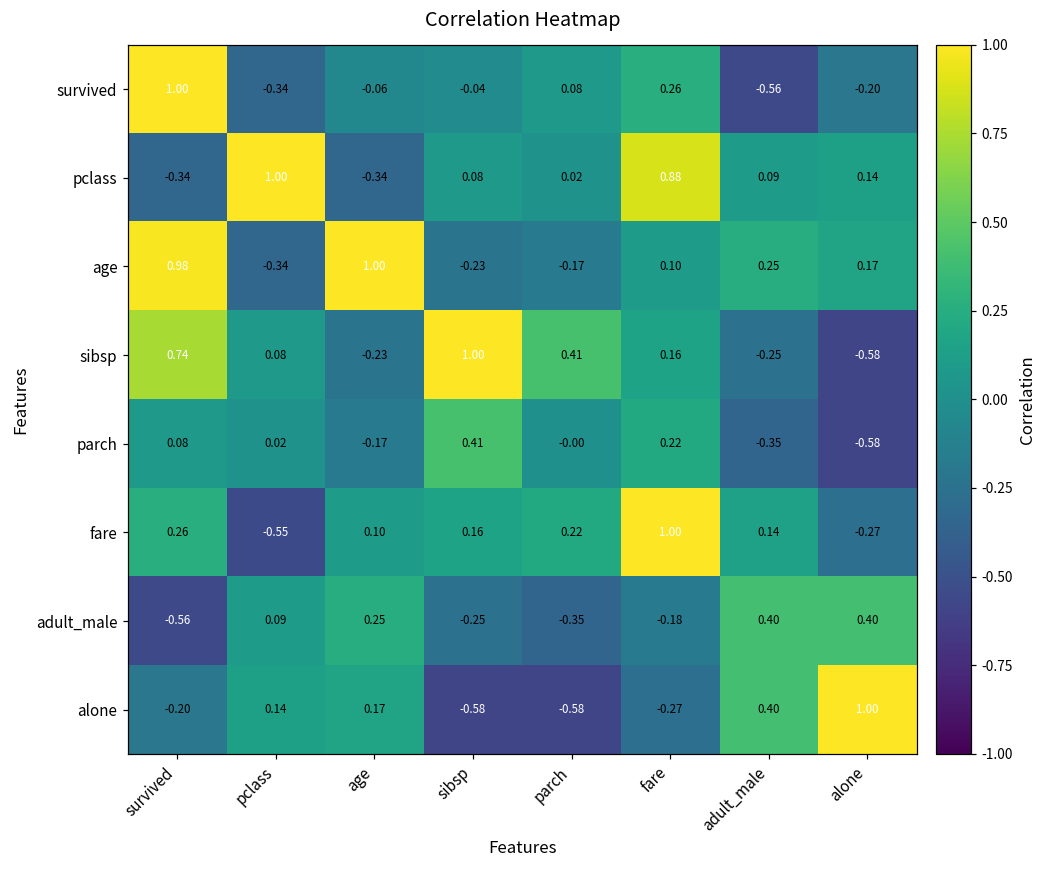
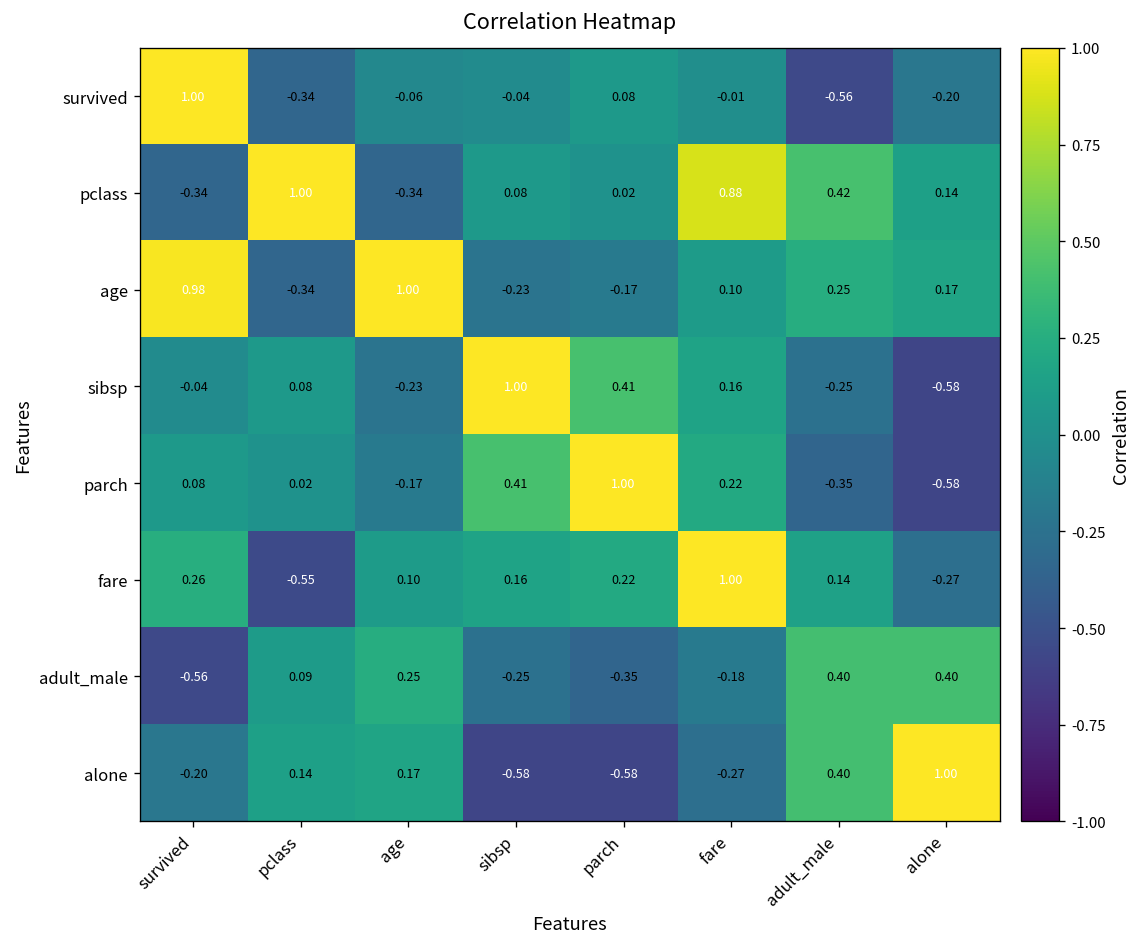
  {
    "survived": {
      "survived": 1.00,
      "pclass": -0.34,
      "age": -0.06,
      "sibsp": -0.04,
      "parch": 0.08,
-     "fare": 0.26,
+     "fare": -0.01,
      "adult_male": -0.56,
      "alone": -0.20
    },
    "pclass": {
      "survived": -0.34,
      "pclass": 1.00,
      "age": -0.34,
      "sibsp": 0.08,
      "parch": 0.02,
      "fare": 0.88,
-     "adult_male": 0.09,
+     "adult_male": 0.42,
      "alone": 0.14
    },
    "age": {
      "survived": 0.98,
      "pclass": -0.34,
      "age": 1.00,
      "sibsp": -0.23,
      "parch": -0.17,
      "fare": 0.10,
      "adult_male": 0.25,
      "alone": 0.17
    },
    "sibsp": {
-     "survived": 0.74,
+     "survived": -0.04,
      "pclass": 0.08,
      "age": -0.23,
      "sibsp": 1.00,
      "parch": 0.41,
      "fare": 0.16,
      "adult_male": -0.25,
      "alone": -0.58
    },
    "parch": {
      "survived": 0.08,
      "pclass": 0.02,
      "age": -0.17,
      "sibsp": 0.41,
-     "parch": -0.00,
+     "parch": 1.00,
      "fare": 0.22,
      "adult_male": -0.35,
      "alone": -0.58
    },
    "fare": {
      "survived": 0.26,
      "pclass": -0.55,
      "age": 0.10,
      "sibsp": 0.16,
      "parch": 0.22,
      "fare": 1.00,
      "adult_male": 0.14,
      "alone": -0.27
    },
    "adult_male": {
      "survived": -0.56,
      "pclass": 0.09,
      "age": 0.25,
      "sibsp": -0.25,
      "parch": -0.35,
      "fare": -0.18,
      "adult_male": 0.40,
      "alone": 0.40
    },
    "alone": {
      "survived": -0.20,
      "pclass": 0.14,
      "age": 0.17,
      "sibsp": -0.58,
      "parch": -0.58,
      "fare": -0.27,
      "adult_male": 0.40,
      "alone": 1.00
    }
  }
